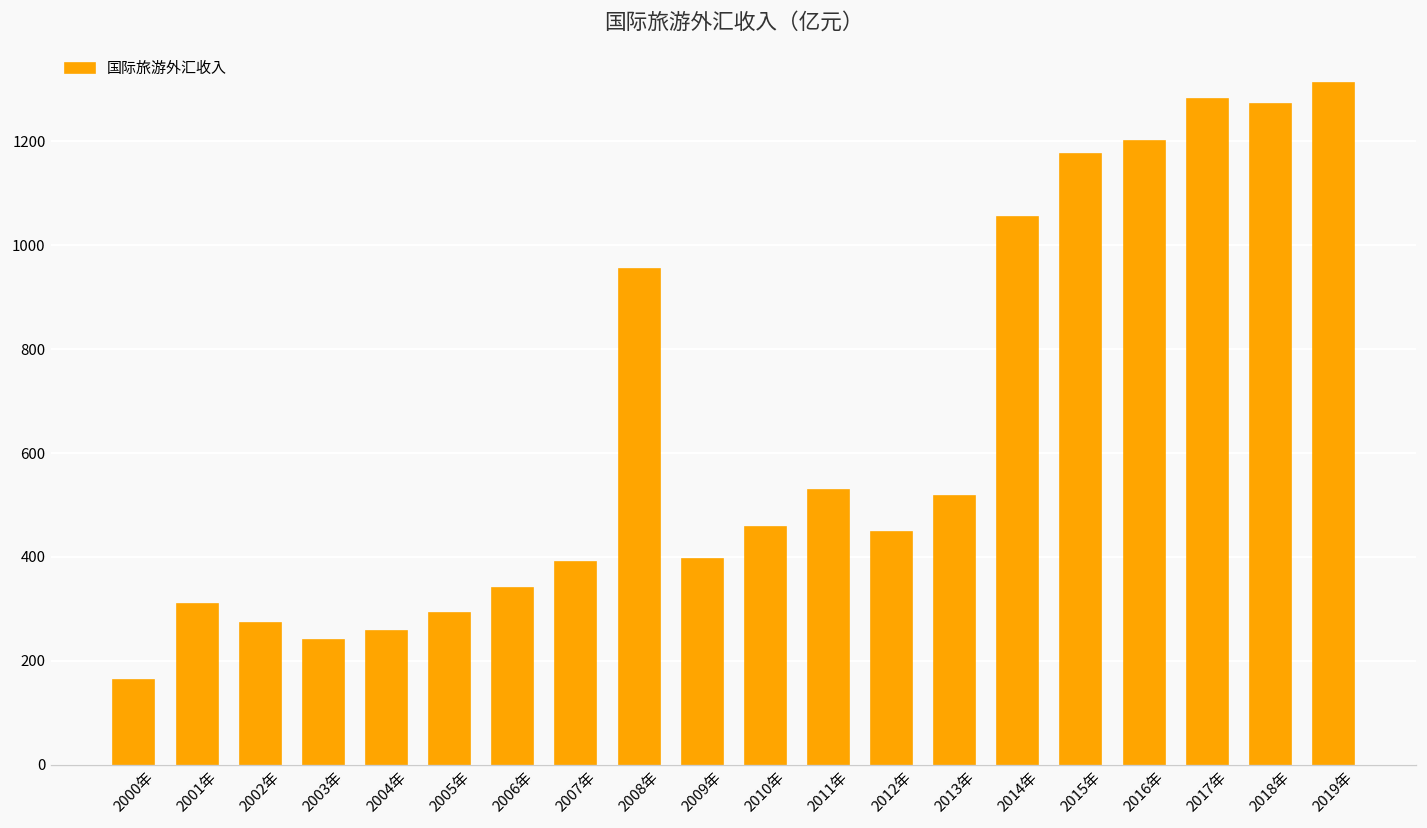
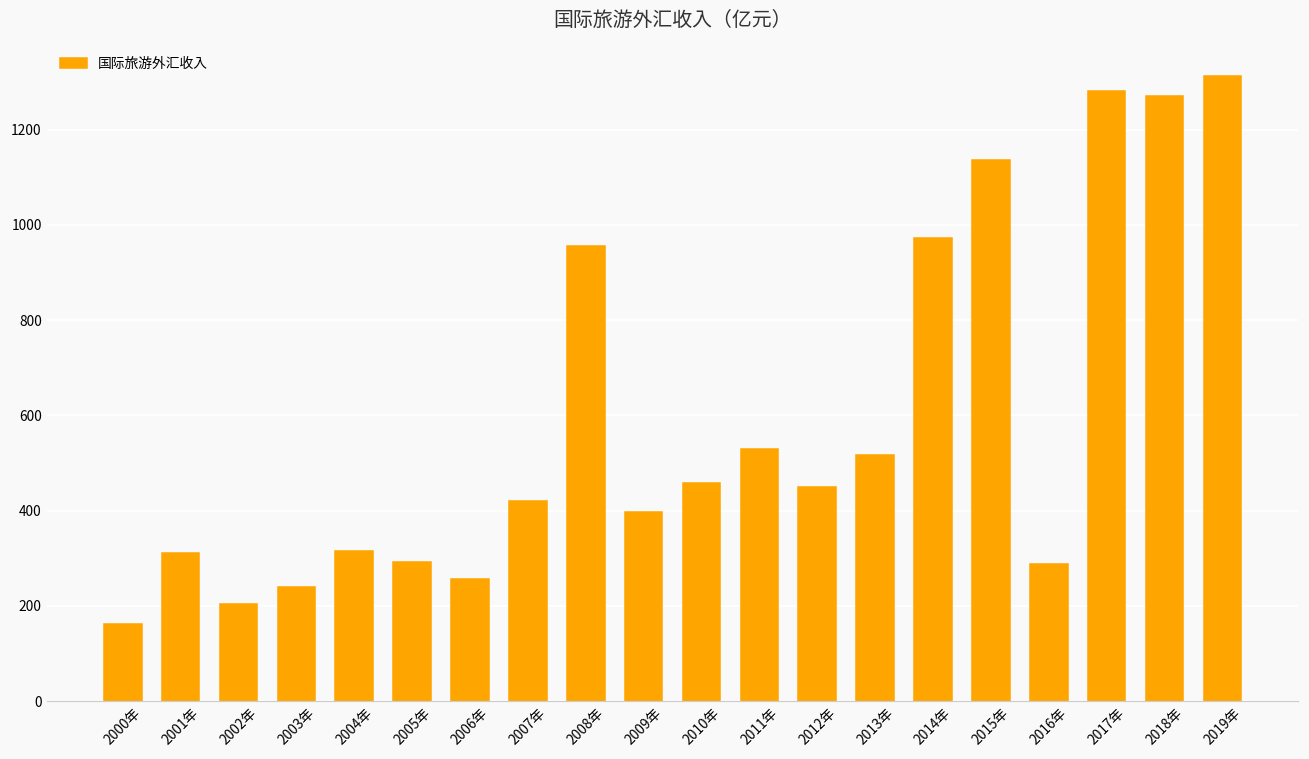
  {
    "2000年": 160,
    "2001年": 310,
-   "2002年": 270,
+   "2002年": 200,
    "2003年": 240,
-   "2004年": 260,
+   "2004年": 310,
    "2005年": 290,
-   "2006年": 340,
-   "2007年": 390,
+   "2006年": 260,
+   "2007年": 420,
    "2008年": 950,
    "2009年": 400,
    "2010年": 460,
    "2011年": 530,
    "2012年": 450,
    "2013年": 520,
-   "2014年": 1050,
-   "2015年": 1180,
-   "2016年": 1200,
+   "2014年": 970,
+   "2015年": 1140,
+   "2016年": 290,
    "2017年": 1280,
    "2018年": 1270,
    "2019年": 1310
  }
